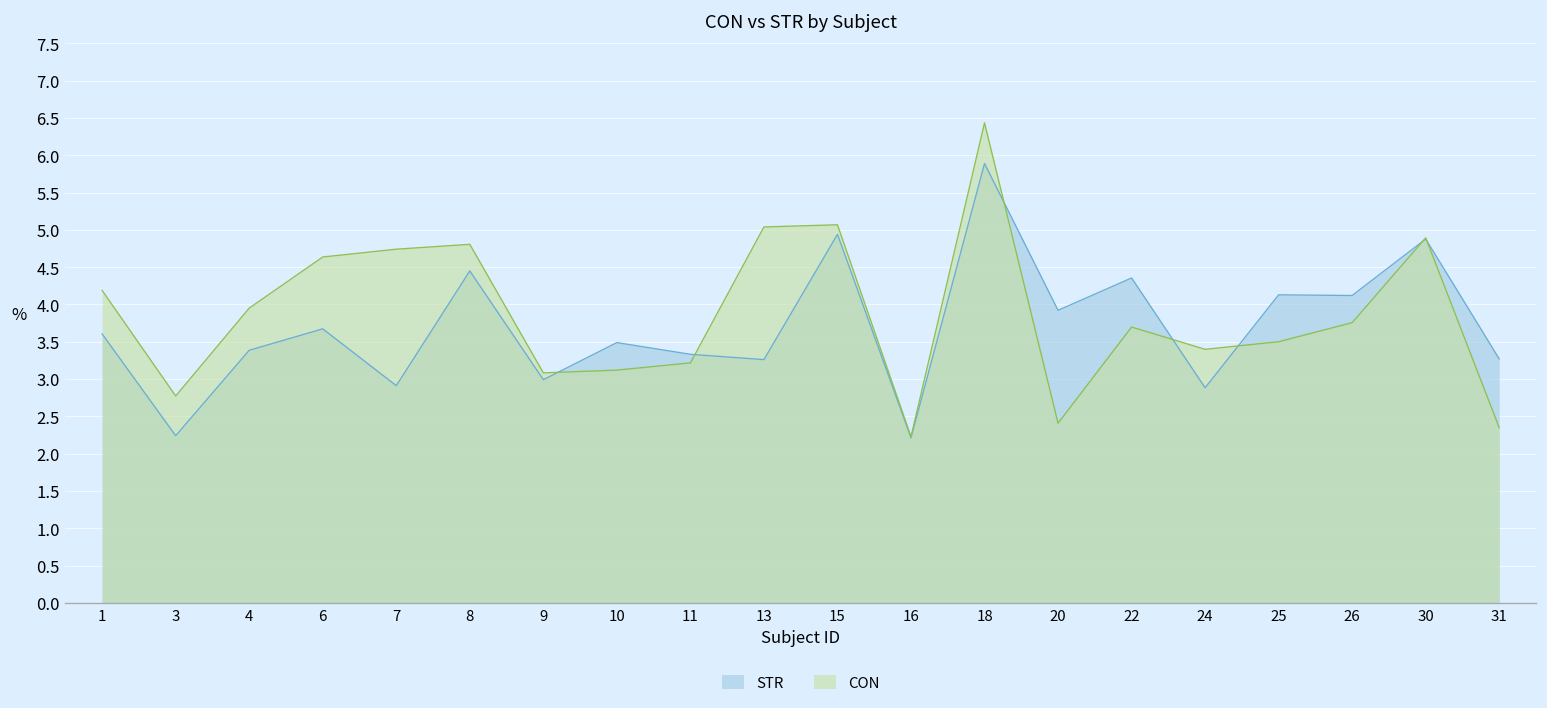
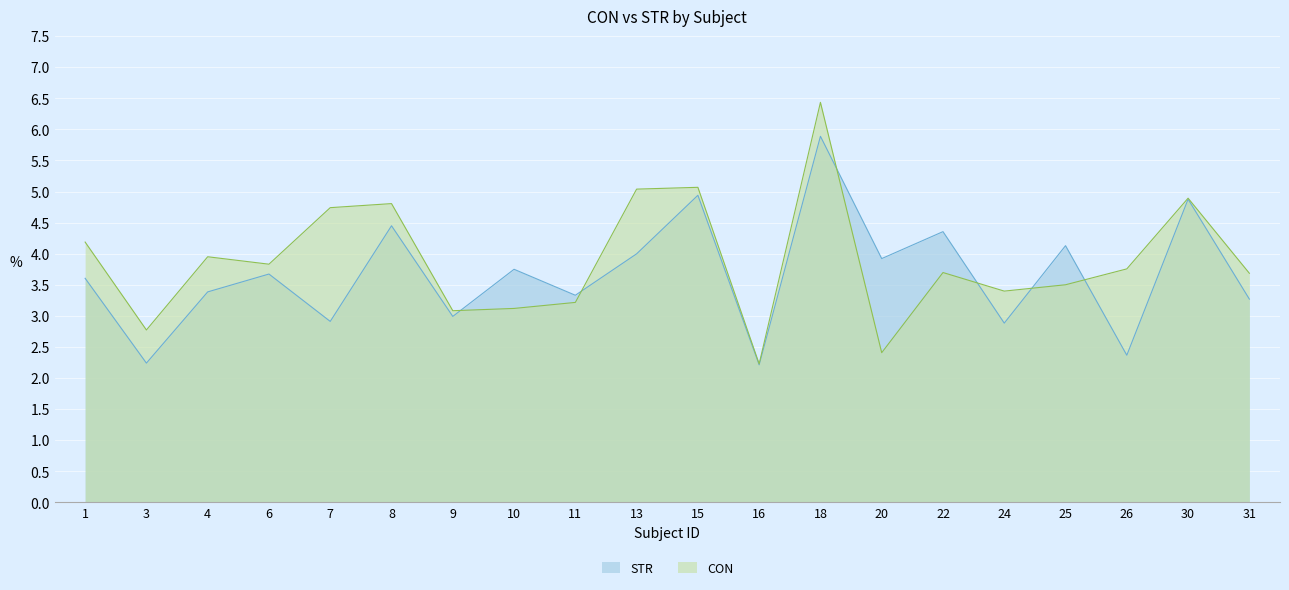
  {
    "STR": {
      "1": 3.6,
      "3": 2.2,
      "4": 3.4,
      "6": 3.7,
      "7": 2.9,
      "8": 4.4,
      "9": 3.0,
-     "10": 3.5,
+     "10": 3.7,
      "11": 3.3,
-     "13": 3.3,
+     "13": 4.0,
      "15": 4.9,
      "18": 5.9,
      "20": 3.9,
      "22": 4.4,
      "24": 2.9,
      "25": 4.1,
-     "26": 4.1,
+     "26": 2.4,
      "31": 3.3
    },
    "CON": {
      "1": 4.2,
      "3": 2.8,
      "4": 4.0,
-     "6": 4.6,
+     "6": 3.8,
      "7": 4.7,
      "8": 4.8,
      "9": 3.1,
      "10": 3.1,
      "11": 3.2,
      "13": 5.0,
      "15": 5.1,
      "18": 6.4,
      "20": 2.4,
      "22": 3.7,
      "24": 3.4,
      "25": 3.5,
      "26": 3.8,
-     "31": 2.3
+     "31": 3.7
    }
  }
